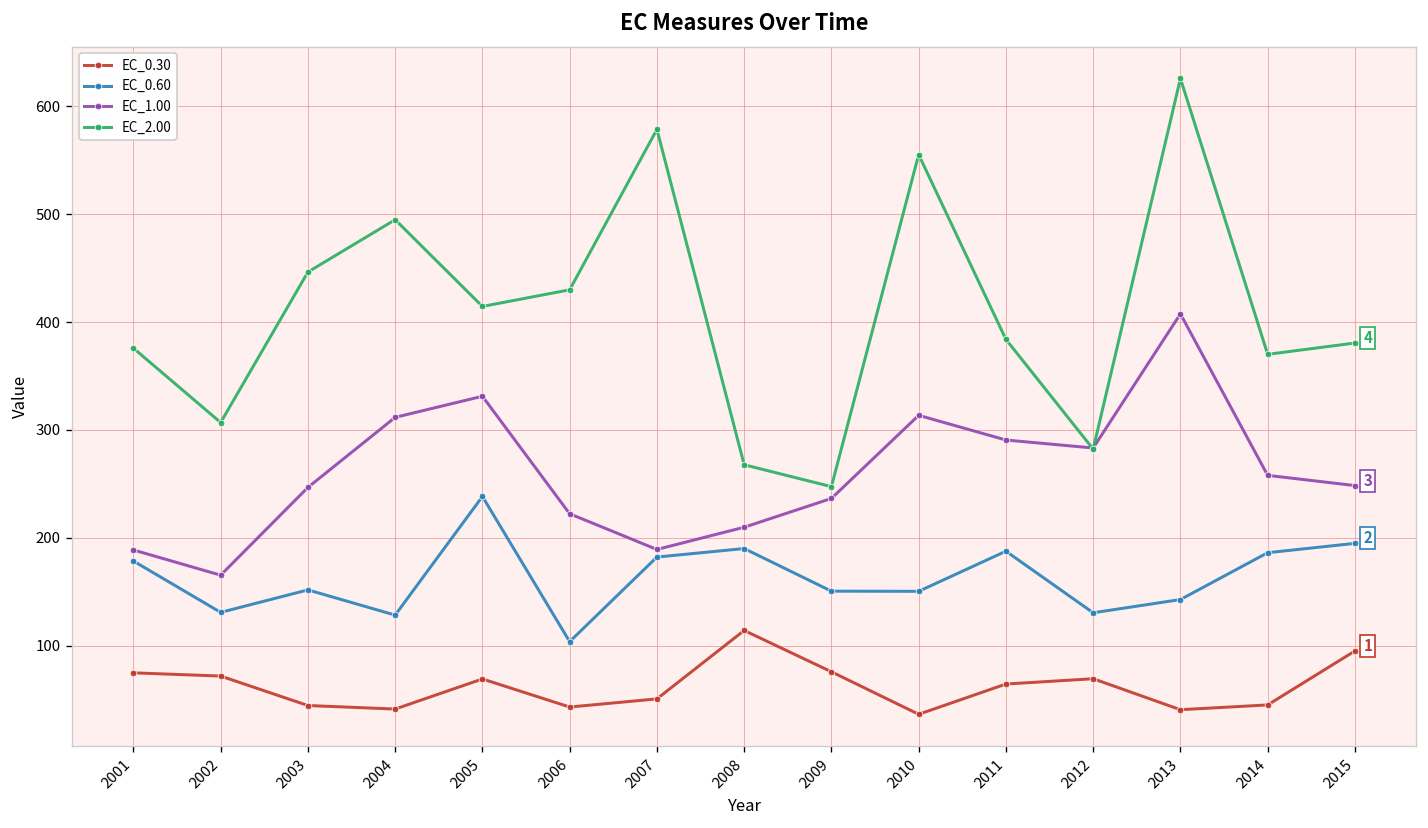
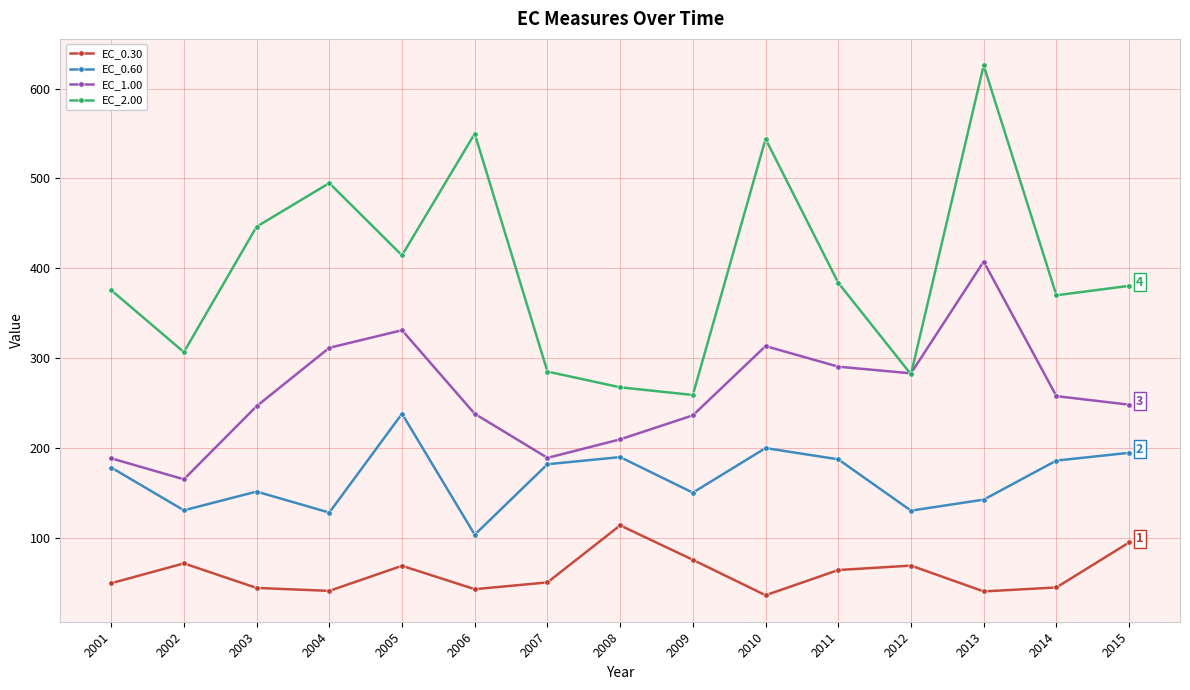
  {
    "EC_0.30": {
-     "2001": 70,
+     "2001": 50,
      "2002": 70,
      "2003": 40,
      "2004": 40,
      "2005": 70,
      "2006": 40,
      "2007": 50,
      "2008": 110,
      "2009": 80,
      "2010": 40,
      "2011": 60,
      "2012": 70,
      "2013": 40,
      "2014": 50
    },
    "EC_0.60": {
      "2001": 180,
      "2002": 130,
      "2003": 150,
      "2004": 130,
      "2005": 240,
      "2006": 100,
      "2007": 180,
      "2008": 190,
      "2009": 150,
-     "2010": 150,
+     "2010": 200,
      "2011": 190,
      "2012": 130,
      "2013": 140,
      "2014": 190
    },
    "EC_1.00": {
      "2001": 190,
      "2002": 170,
      "2003": 250,
      "2004": 310,
      "2005": 330,
-     "2006": 220,
+     "2006": 240,
      "2007": 190,
      "2008": 210,
      "2009": 240,
      "2010": 310,
      "2011": 290,
      "2013": 410,
      "2014": 260
    },
    "EC_2.00": {
      "2001": 380,
      "2002": 310,
      "2003": 450,
      "2004": 490,
      "2005": 410,
-     "2006": 430,
-     "2007": 580,
+     "2006": 550,
+     "2007": 290,
      "2008": 270,
-     "2009": 250,
-     "2010": 560,
+     "2009": 260,
+     "2010": 540,
      "2011": 380,
      "2013": 630,
      "2014": 370
    }
  }
